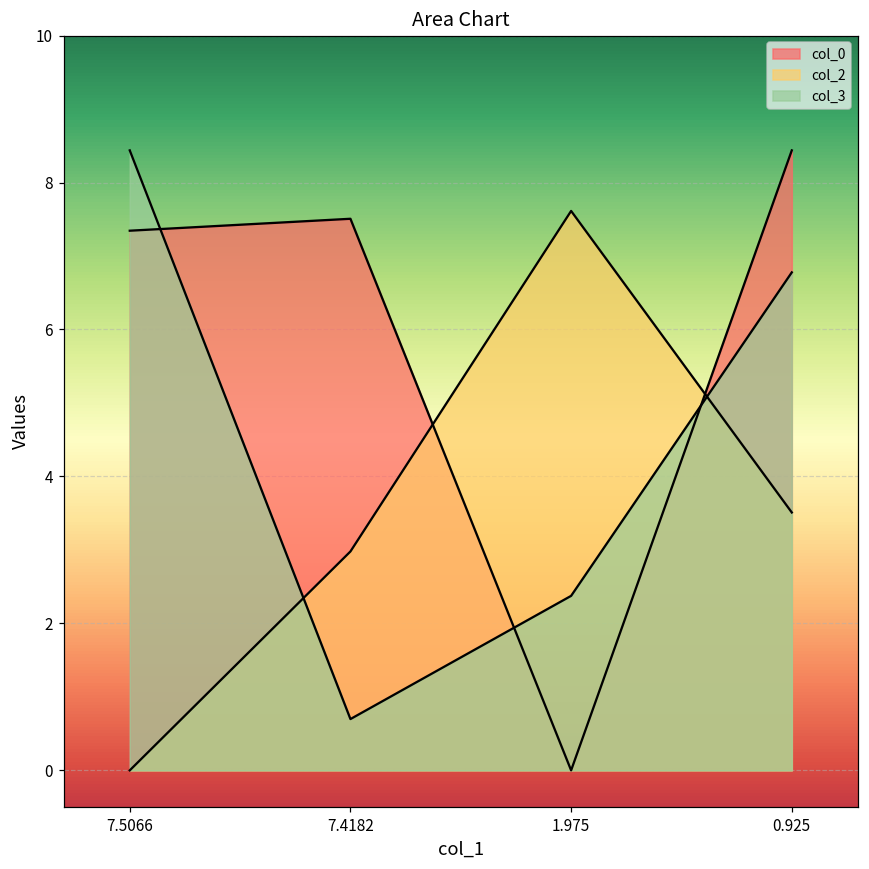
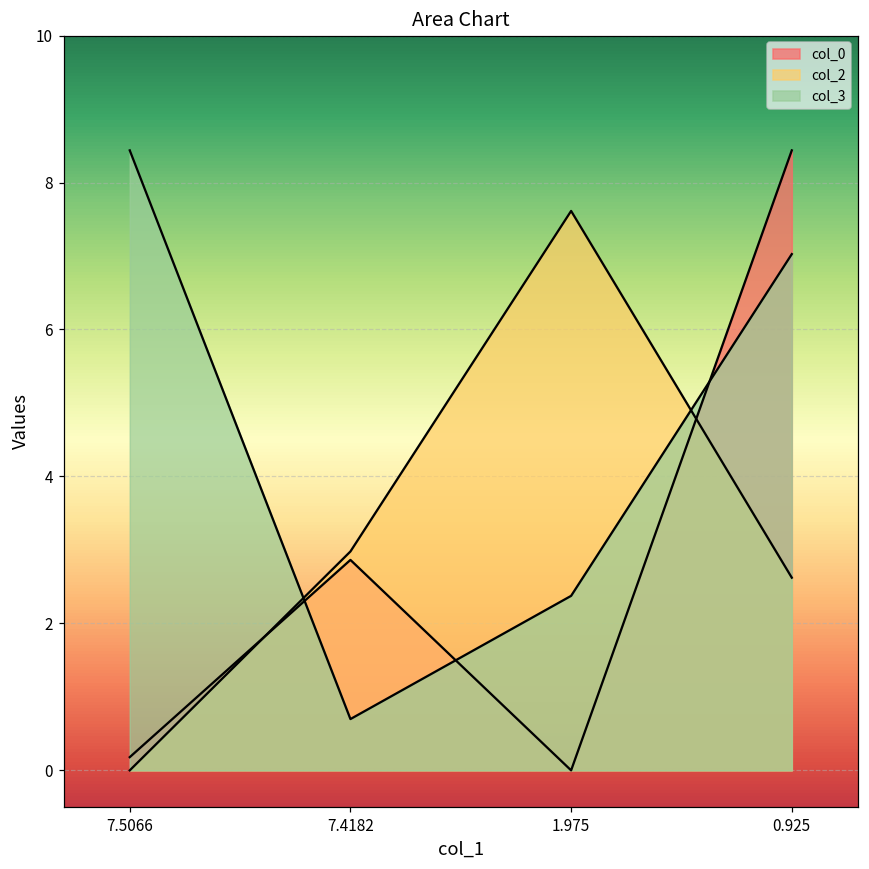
  {
    "col_0": {
-     "7.5066": 7.3,
-     "7.4182": 7.5,
+     "7.5066": 0.2,
+     "7.4182": 2.9,
      "1.975": 0.0,
      "0.925": 8.4
    },
    "col_2": {
      "7.5066": 0.0,
      "7.4182": 3.0,
      "1.975": 7.6,
-     "0.925": 3.5
+     "0.925": 2.6
    },
    "col_3": {
      "7.5066": 8.4,
      "7.4182": 0.7,
      "1.975": 2.4,
-     "0.925": 6.8
+     "0.925": 7.0
    }
  }
